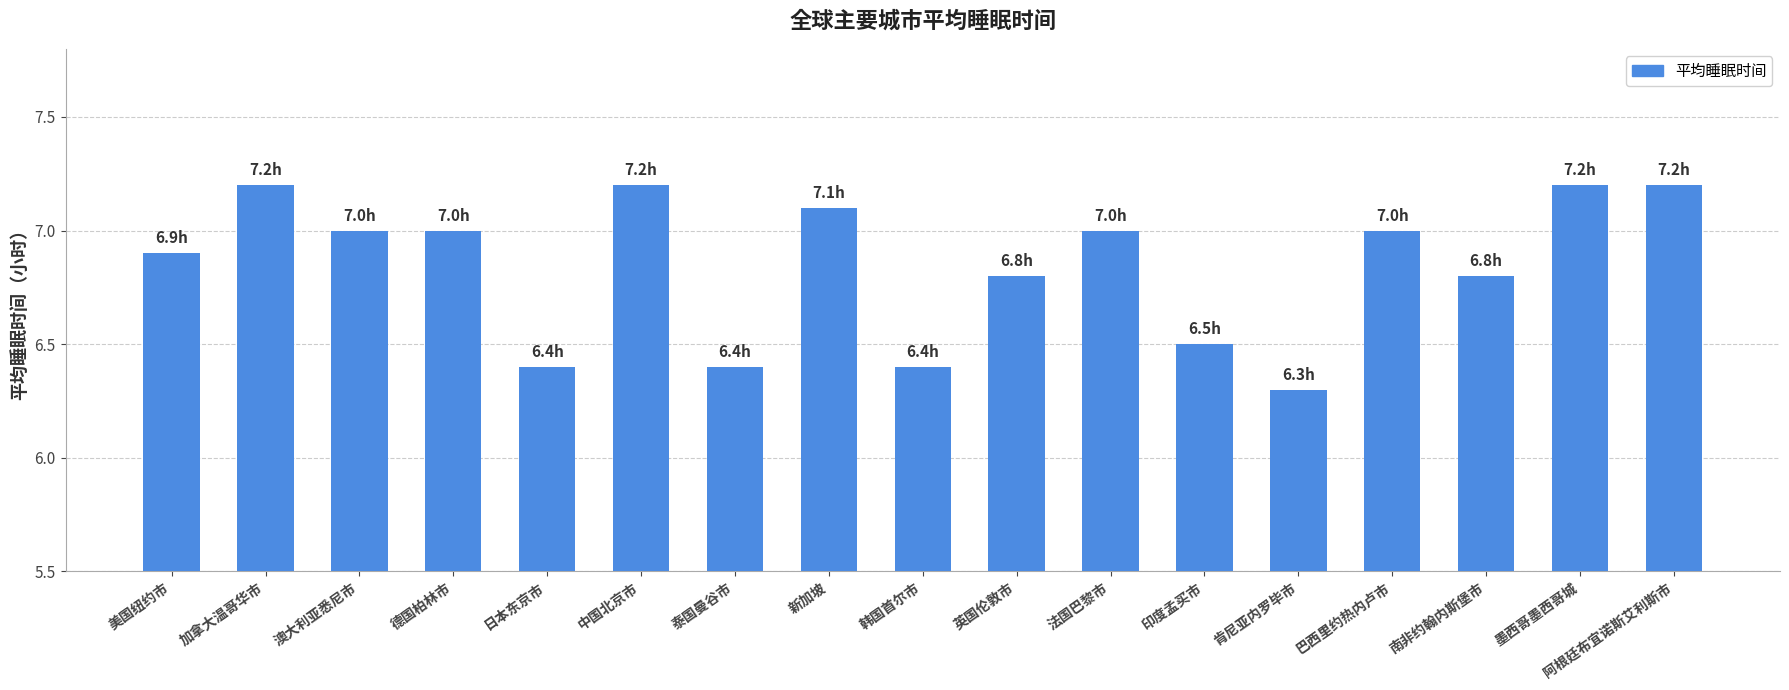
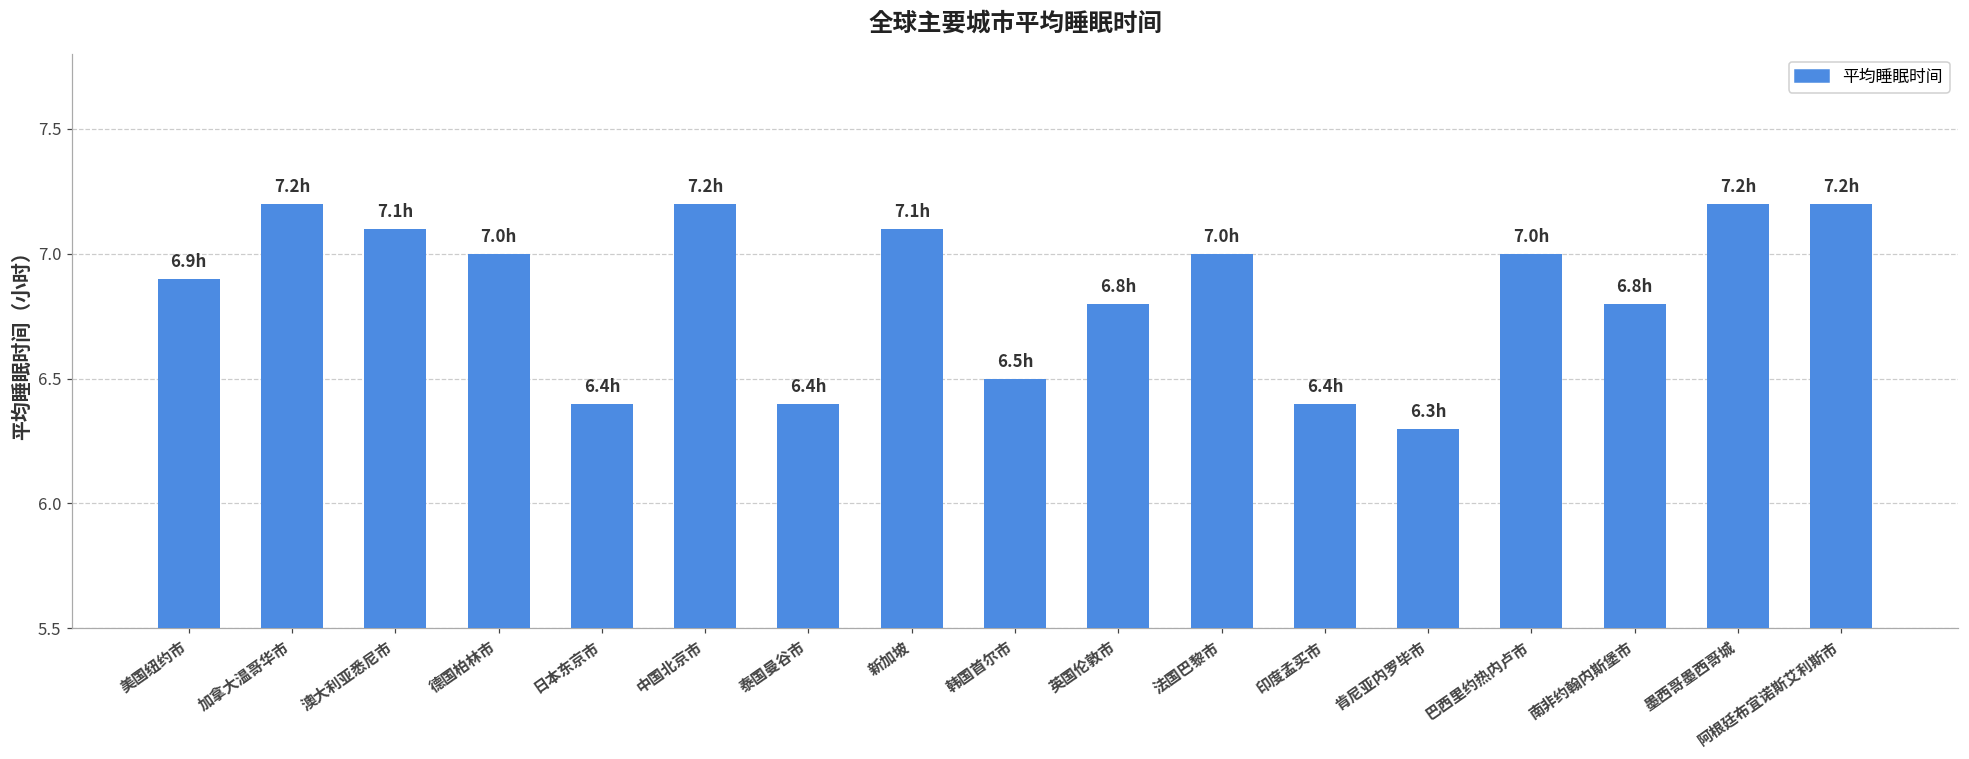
  {
    "美国纽约市": "6.9h",
    "加拿大温哥华市": "7.2h",
-   "澳大利亚悉尼市": "7.0h",
+   "澳大利亚悉尼市": "7.1h",
    "德国柏林市": "7.0h",
    "日本东京市": "6.4h",
    "中国北京市": "7.2h",
    "泰国曼谷市": "6.4h",
    "新加坡": "7.1h",
-   "韩国首尔市": "6.4h",
+   "韩国首尔市": "6.5h",
    "英国伦敦市": "6.8h",
    "法国巴黎市": "7.0h",
-   "印度孟买市": "6.5h",
+   "印度孟买市": "6.4h",
    "肯尼亚内罗毕市": "6.3h",
    "巴西里约热内卢市": "7.0h",
    "南非约翰内斯堡市": "6.8h",
    "墨西哥墨西哥城": "7.2h",
    "阿根廷布宜诺斯艾利斯市": "7.2h"
  }
